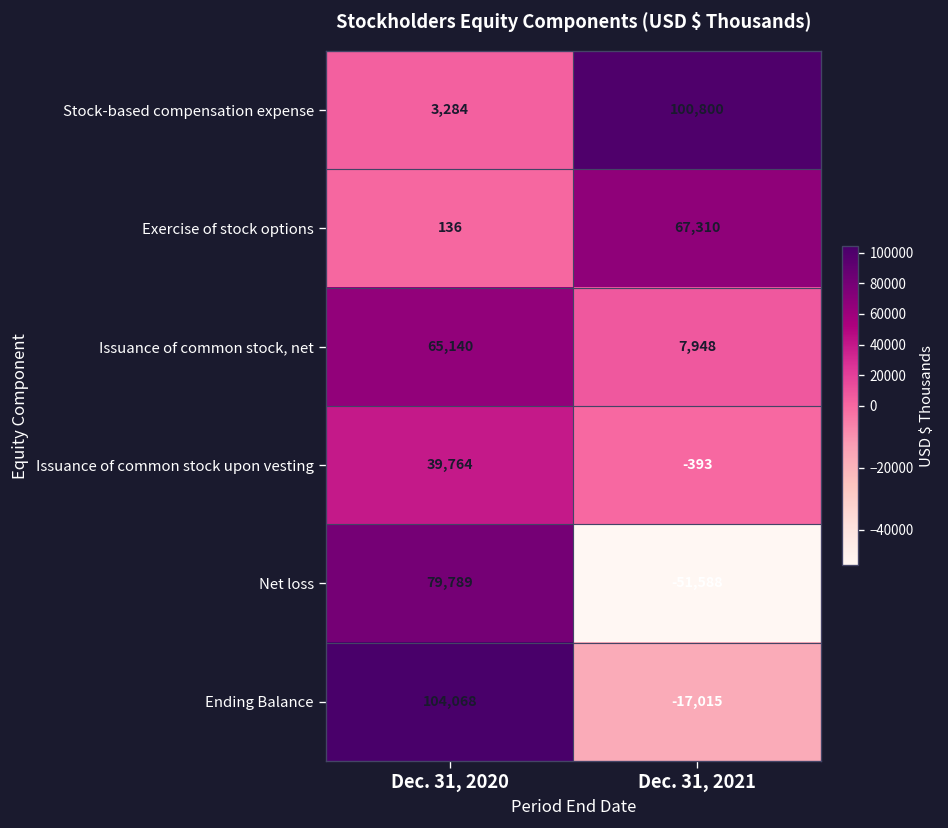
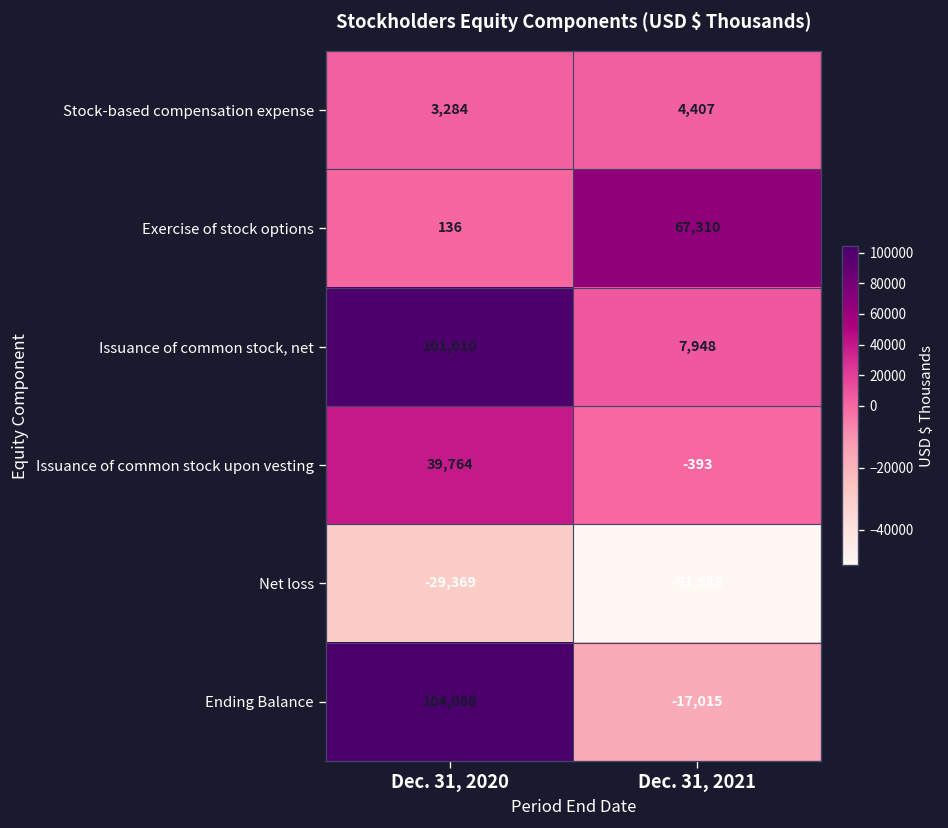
  {
    "Stock-based compensation expense": {
      "Dec. 31, 2020": "3,284",
-     "Dec. 31, 2021": "100,800"
+     "Dec. 31, 2021": "4,407"
    },
    "Exercise of stock options": {
      "Dec. 31, 2020": "136",
      "Dec. 31, 2021": "67,310"
    },
    "Issuance of common stock, net": {
-     "Dec. 31, 2020": "65,140",
+     "Dec. 31, 2020": "101,010",
      "Dec. 31, 2021": "7,948"
    },
    "Issuance of common stock upon vesting": {
      "Dec. 31, 2020": "39,764",
      "Dec. 31, 2021": "-393"
    },
    "Net loss": {
-     "Dec. 31, 2020": "79,789"
+     "Dec. 31, 2020": "-29,369"
    },
    "Ending Balance": {
      "Dec. 31, 2020": "104,068",
      "Dec. 31, 2021": "-17,015"
    }
  }
